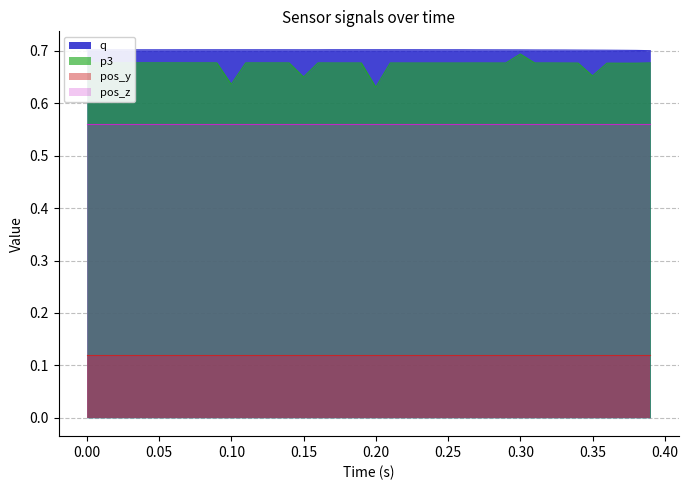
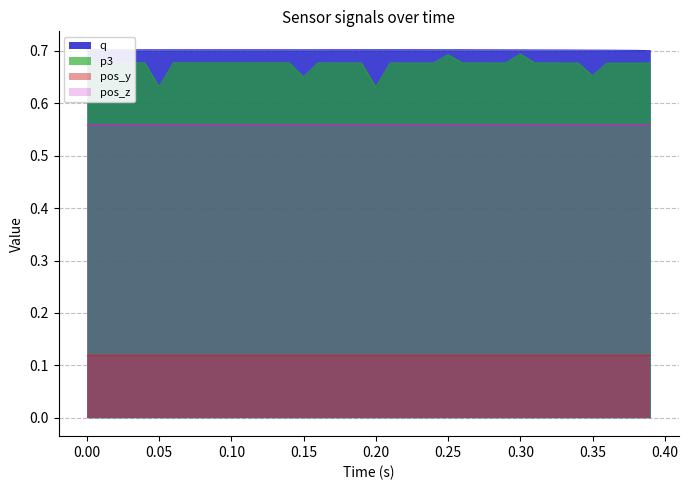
  {
    "q": {
      "0.05": 0.70,
      "0.10": 0.70,
      "0.15": 0.70,
      "0.20": 0.70,
      "0.25": 0.70,
      "0.30": 0.70,
      "0.35": 0.70
    },
    "p3": {
-     "0.05": 0.68,
-     "0.10": 0.64,
+     "0.05": 0.63,
+     "0.10": 0.68,
      "0.15": 0.65,
      "0.20": 0.63,
-     "0.25": 0.68,
+     "0.25": 0.69,
      "0.30": 0.69,
      "0.35": 0.65
    },
    "pos_y": {
      "0.00": 0.12,
      "0.05": 0.12,
      "0.10": 0.12,
      "0.15": 0.12,
      "0.20": 0.12,
      "0.25": 0.12,
      "0.30": 0.12,
      "0.35": 0.12
    },
    "pos_z": {
      "0.00": 0.56,
      "0.05": 0.56,
      "0.10": 0.56,
      "0.15": 0.56,
      "0.20": 0.56,
      "0.25": 0.56,
      "0.30": 0.56,
      "0.35": 0.56
    }
  }
